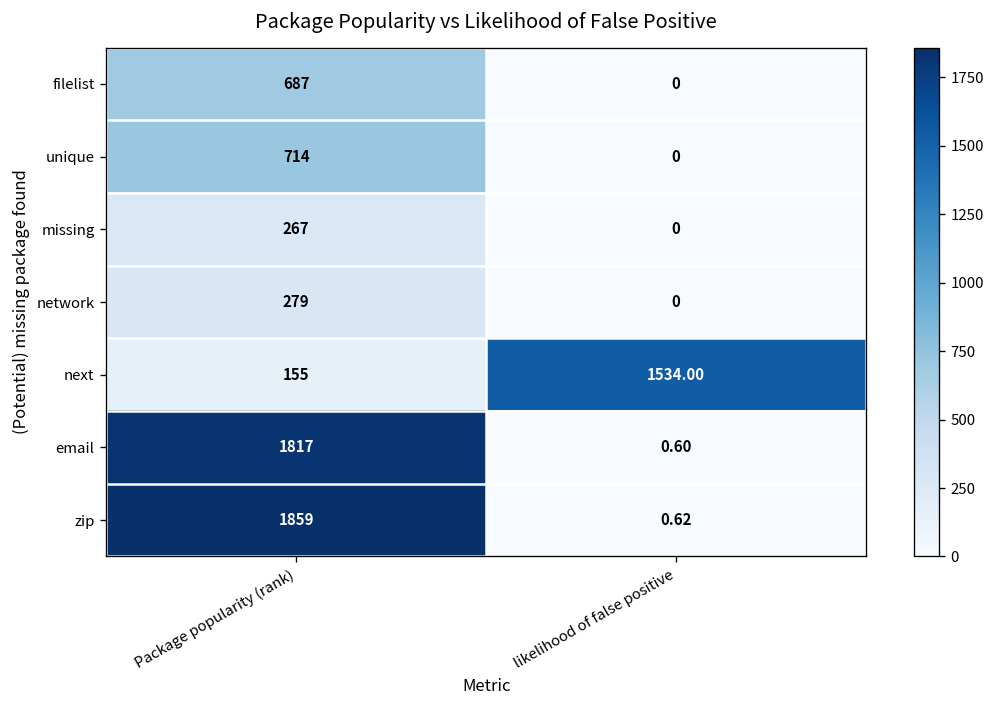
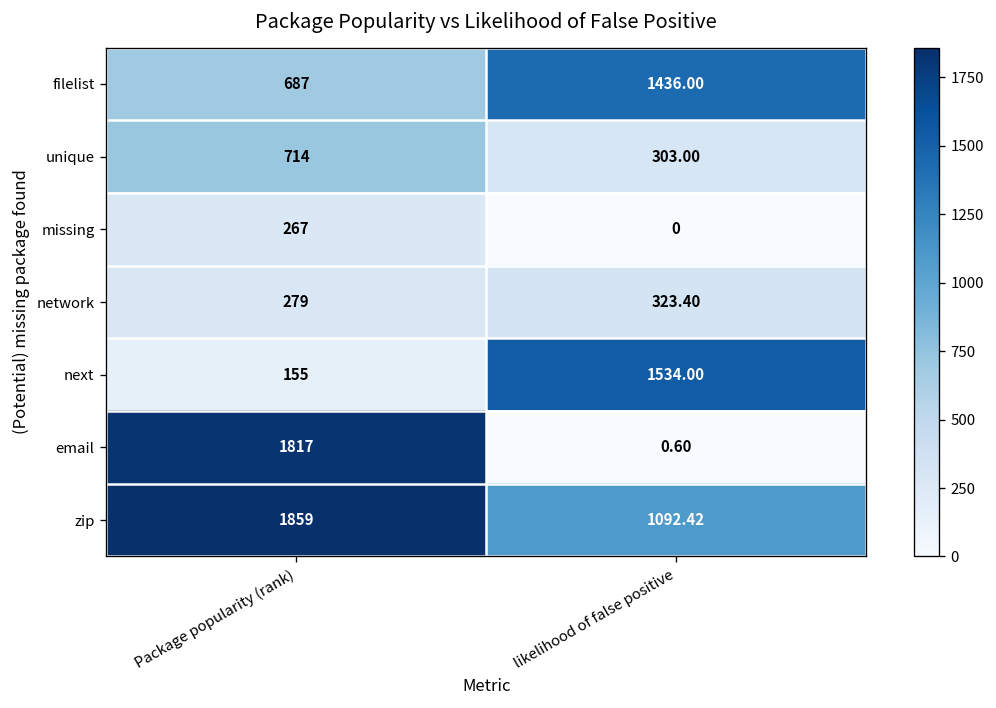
  {
    "filelist": {
      "Package popularity (rank)": 687,
-     "likelihood of false positive": 0
+     "likelihood of false positive": 1436.00
    },
    "unique": {
      "Package popularity (rank)": 714,
-     "likelihood of false positive": 0
+     "likelihood of false positive": 303.00
    },
    "missing": {
      "Package popularity (rank)": 267,
      "likelihood of false positive": 0
    },
    "network": {
      "Package popularity (rank)": 279,
-     "likelihood of false positive": 0
+     "likelihood of false positive": 323.40
    },
    "next": {
      "Package popularity (rank)": 155,
      "likelihood of false positive": 1534.00
    },
    "email": {
      "Package popularity (rank)": 1817,
      "likelihood of false positive": 0.60
    },
    "zip": {
      "Package popularity (rank)": 1859,
-     "likelihood of false positive": 0.62
+     "likelihood of false positive": 1092.42
    }
  }
